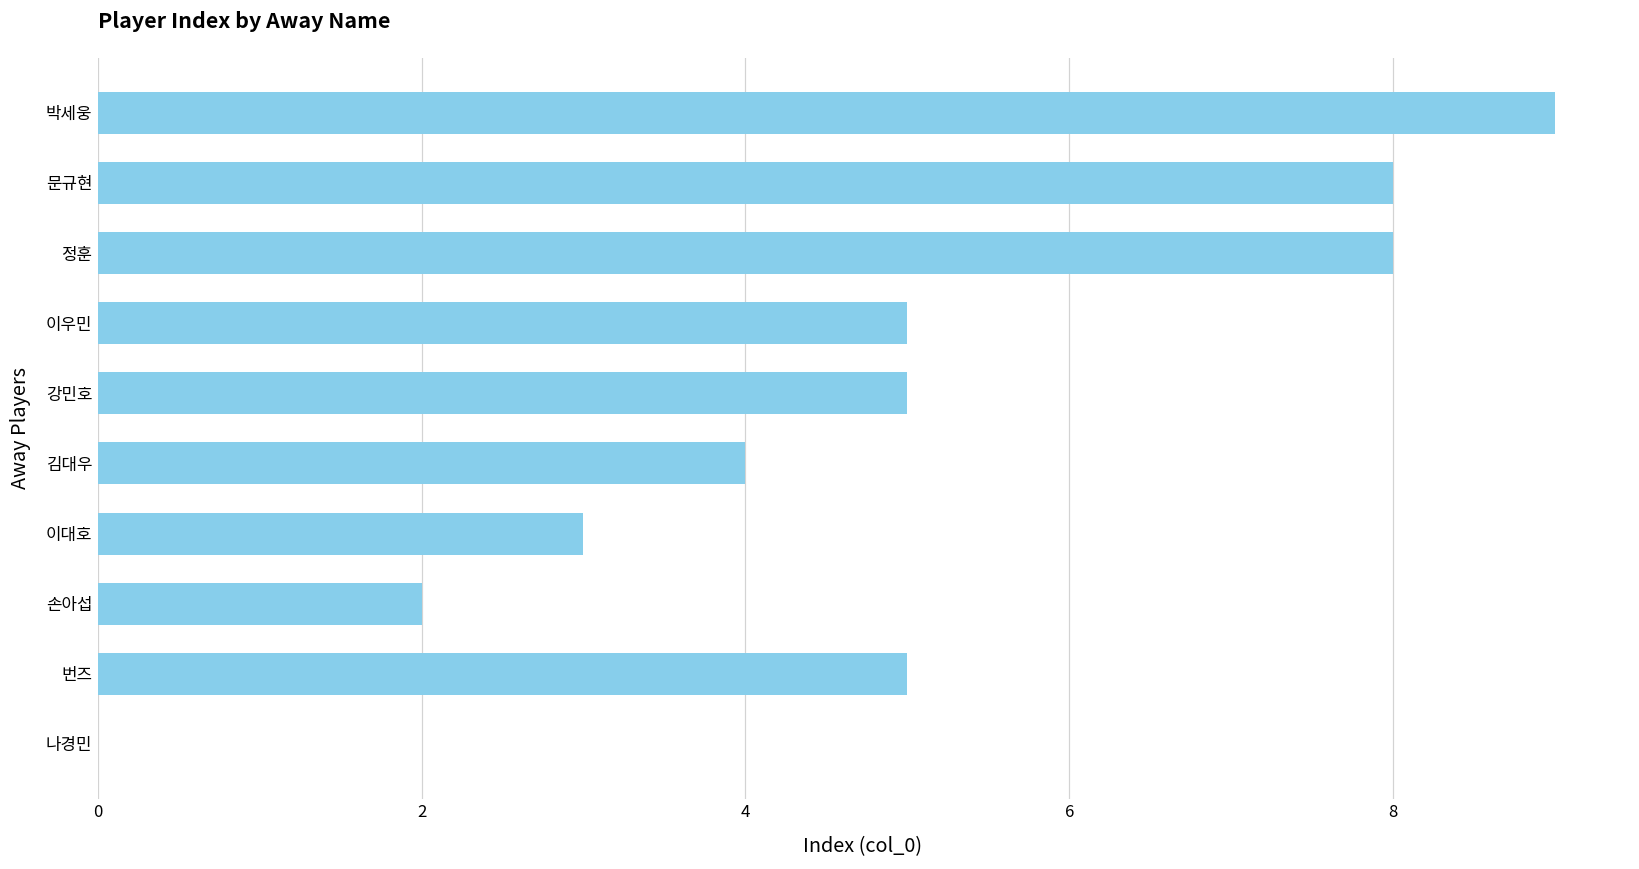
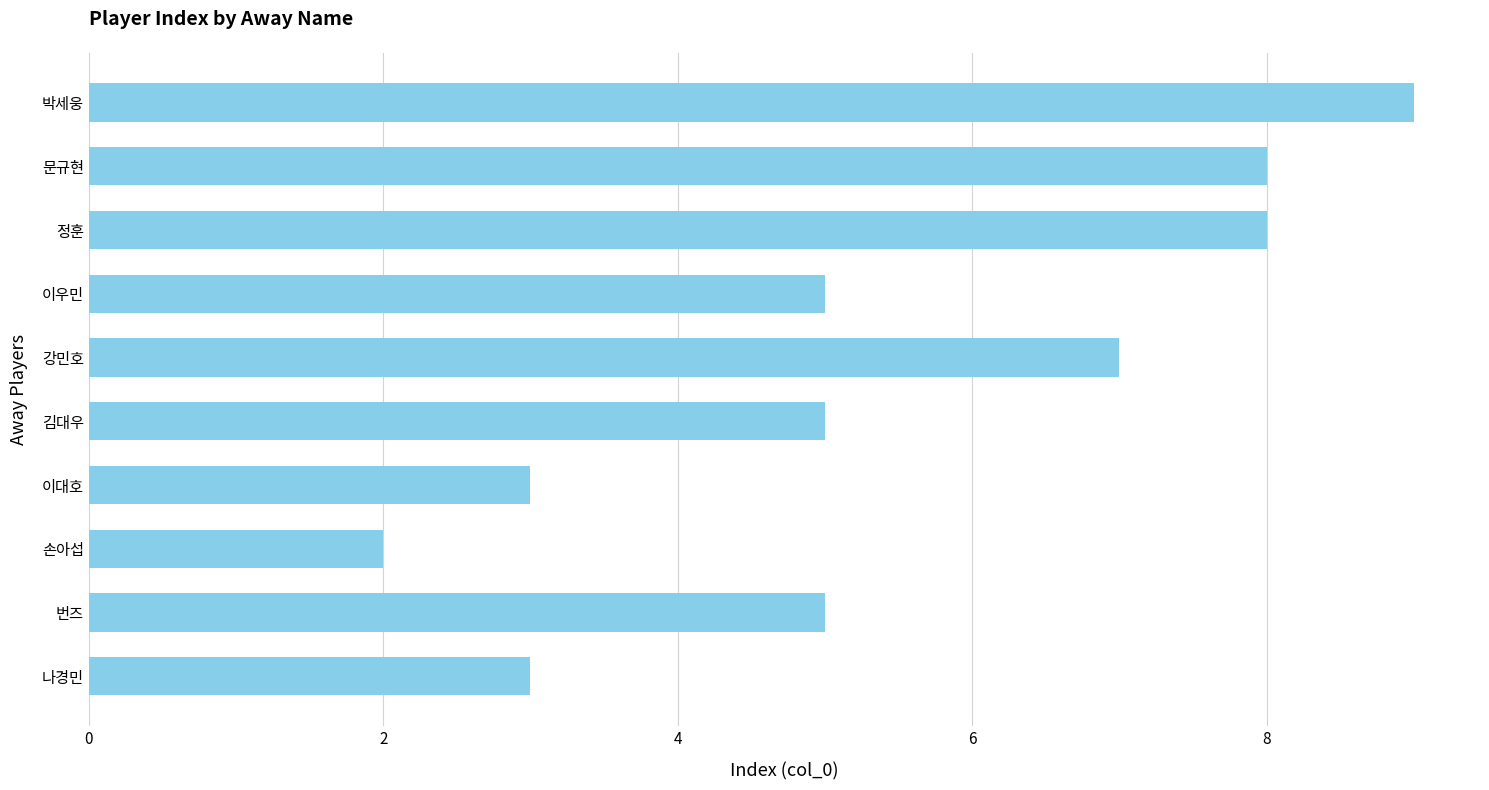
  {
    "박세웅": 9,
    "문규현": 8,
    "정훈": 8,
    "이우민": 5,
-   "강민호": 5,
-   "김대우": 4,
+   "강민호": 7,
+   "김대우": 5,
    "이대호": 3,
    "손아섭": 2,
    "번즈": 5,
-   "나경민": 0
+   "나경민": 3
  }
